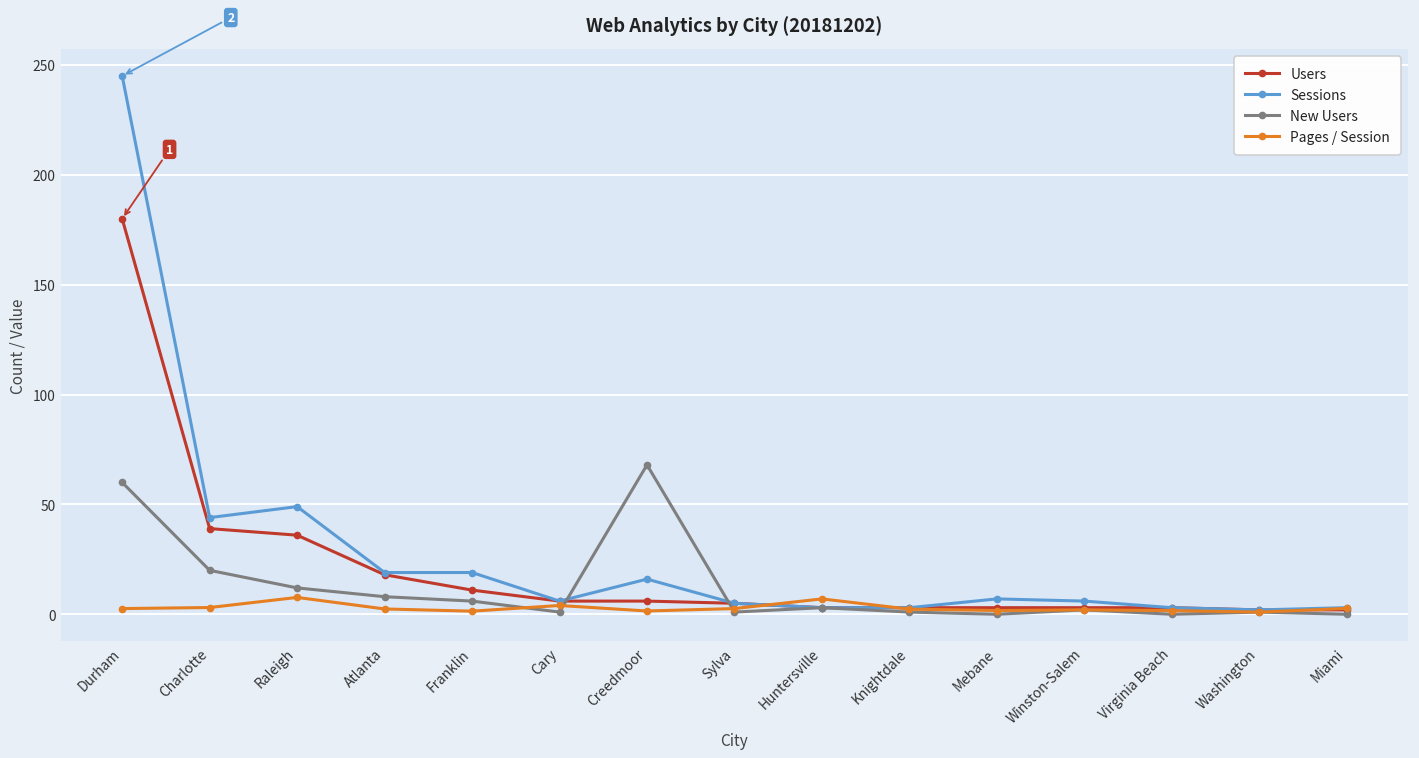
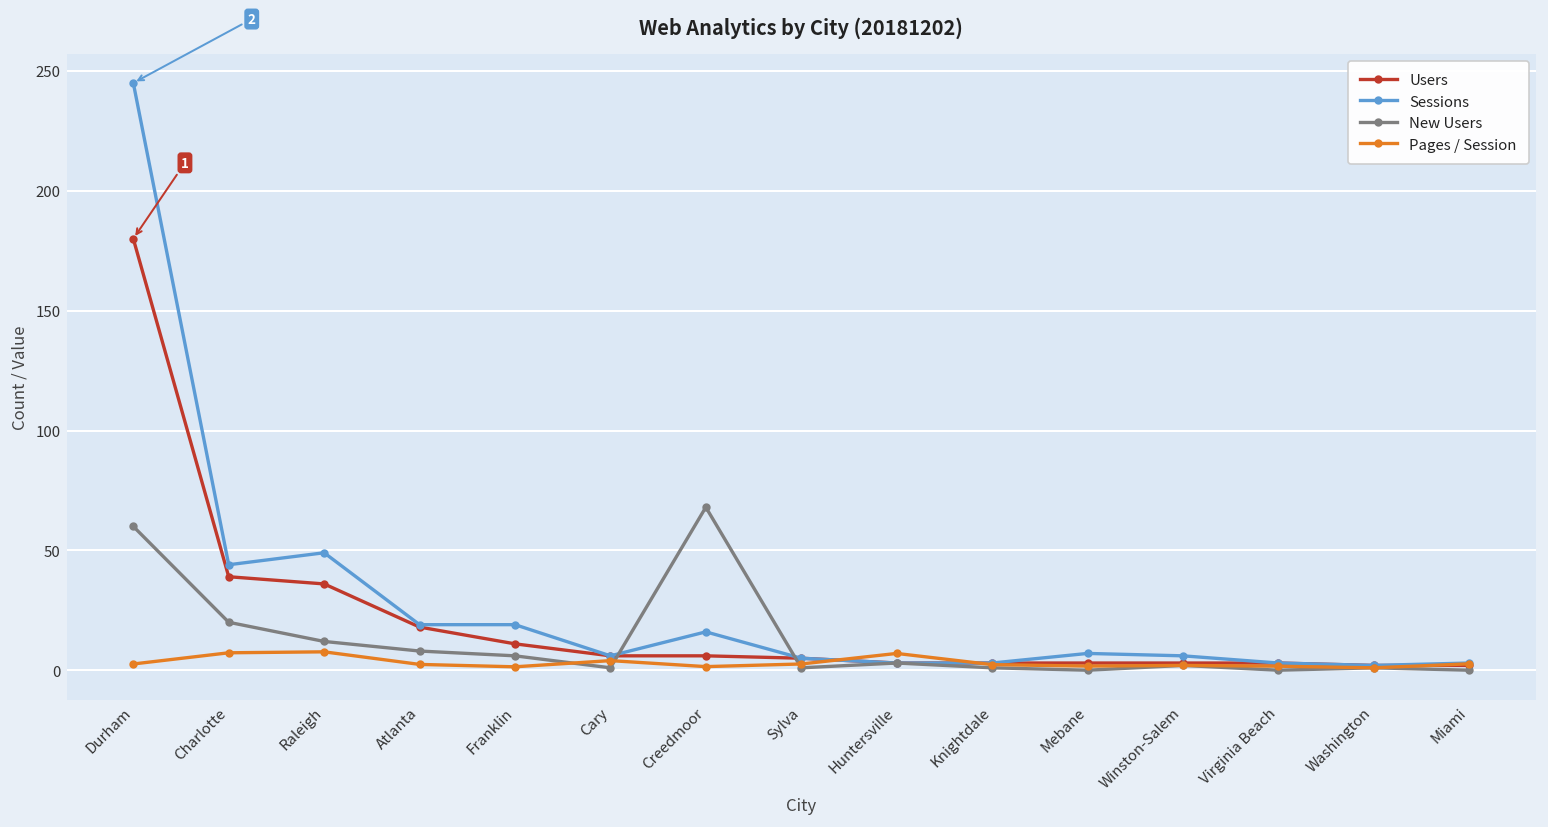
  {
    "Users": {
      "Durham": 180,
      "Charlotte": 39,
      "Raleigh": 36,
      "Franklin": 11,
      "Creedmoor": 6,
      "Mebane": 3
    },
    "Sessions": {
      "Durham": 245,
      "Charlotte": 44,
      "Raleigh": 49,
      "Franklin": 19,
      "Creedmoor": 16,
      "Mebane": 7,
      "Winston-Salem": 6
    },
    "New Users": {
      "Durham": 60,
      "Charlotte": 20,
      "Raleigh": 12,
      "Atlanta": 8,
      "Franklin": 6,
      "Cary": 1,
      "Creedmoor": 68,
      "Sylva": 1,
      "Knightdale": 1,
      "Mebane": 0,
      "Virginia Beach": 0,
      "Miami": 0
    },
    "Pages / Session": {
      "Durham": 3,
-     "Charlotte": 3,
+     "Charlotte": 7,
      "Raleigh": 8,
      "Atlanta": 2,
      "Franklin": 1,
      "Cary": 4,
      "Creedmoor": 2,
      "Sylva": 3,
      "Huntersville": 7,
      "Mebane": 2,
      "Virginia Beach": 2
    }
  }
